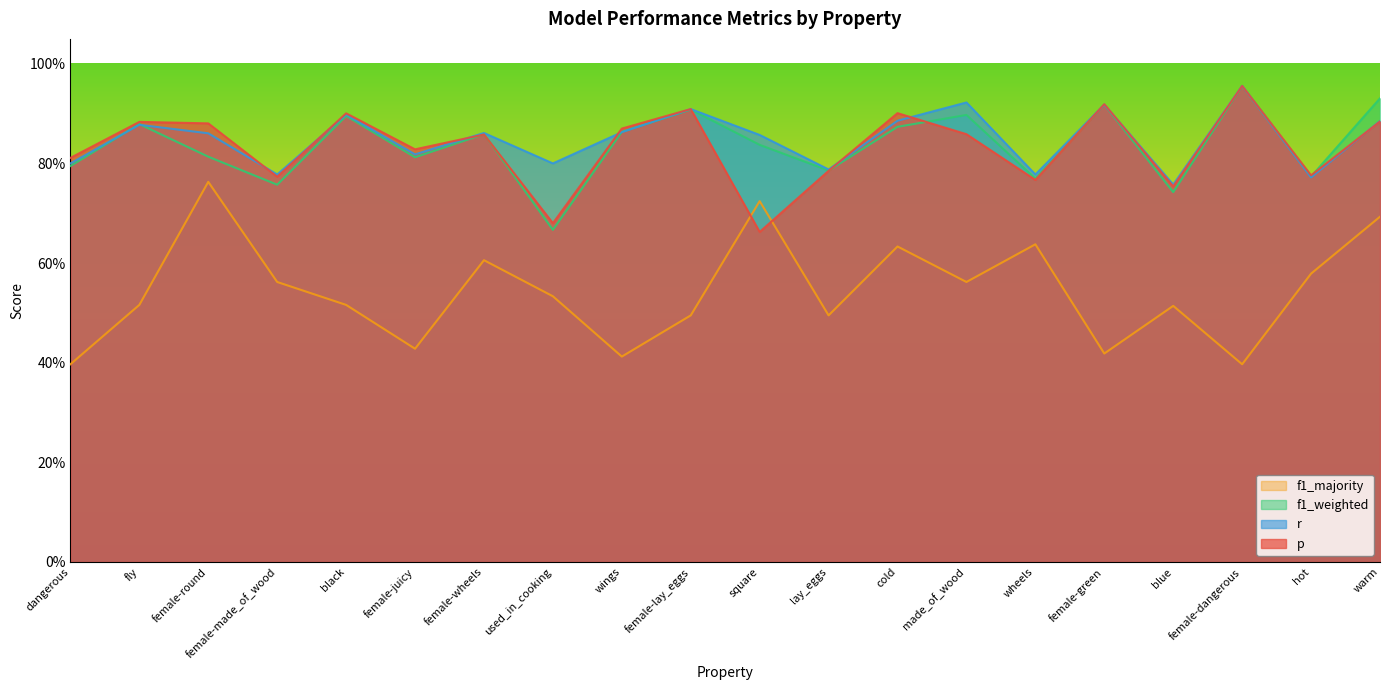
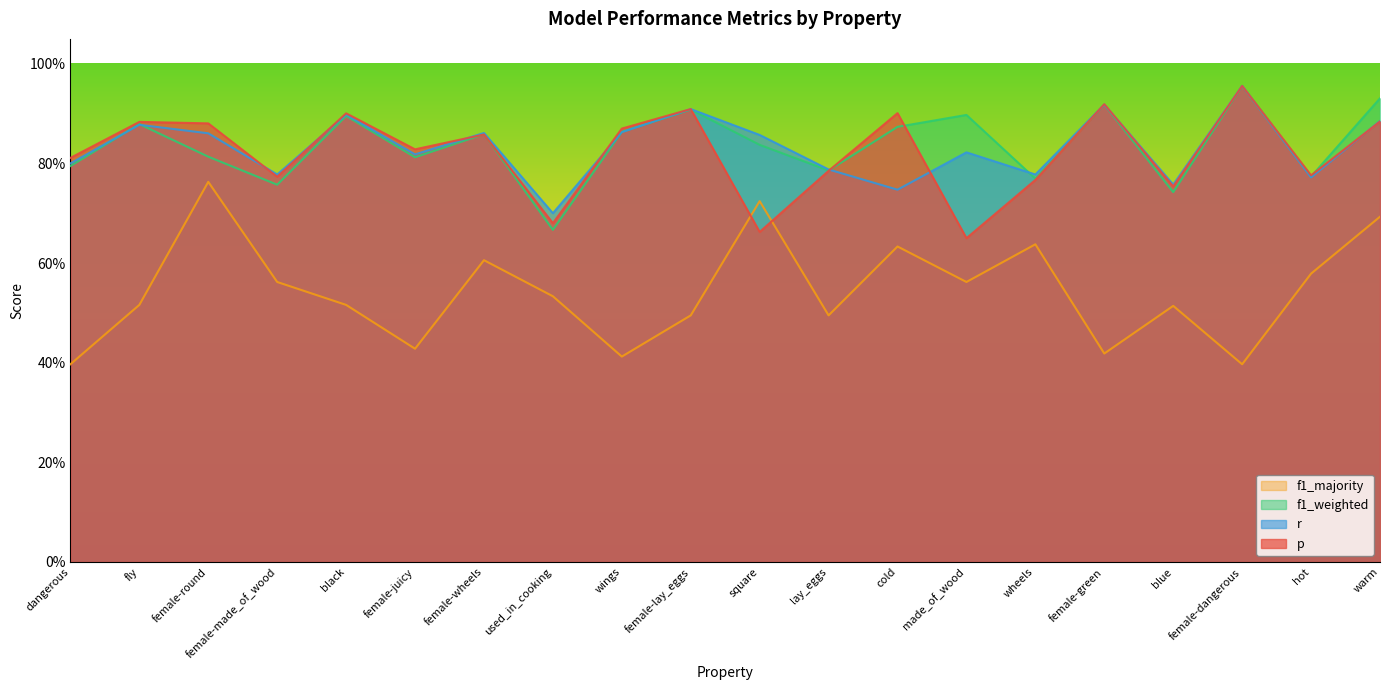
  {
    "f1_majority": {
      "dangerous": "40%",
      "fly": "52%",
      "female-round": "76%",
      "female-made_of_wood": "56%",
      "black": "52%",
      "female-juicy": "43%",
      "female-wheels": "61%",
      "used_in_cooking": "53%",
      "wings": "41%",
      "female-lay_eggs": "49%",
      "square": "72%",
      "lay_eggs": "49%",
      "cold": "63%",
      "made_of_wood": "56%",
      "wheels": "64%",
      "female-green": "42%",
      "blue": "51%",
      "female-dangerous": "40%",
      "hot": "58%",
      "warm": "69%"
    },
    "f1_weighted": {
      "dangerous": "79%",
      "female-round": "81%",
      "female-made_of_wood": "76%",
      "female-juicy": "81%",
      "used_in_cooking": "67%",
      "square": "84%",
      "cold": "87%",
      "made_of_wood": "90%",
      "blue": "74%",
      "warm": "93%"
    },
    "r": {
      "dangerous": "80%",
      "female-round": "86%",
      "female-juicy": "82%",
-     "used_in_cooking": "80%",
+     "used_in_cooking": "70%",
      "square": "86%",
-     "cold": "89%",
-     "made_of_wood": "92%",
+     "cold": "75%",
+     "made_of_wood": "82%",
      "wheels": "78%"
    },
    "p": {
      "dangerous": "81%",
      "female-round": "88%",
      "female-juicy": "83%",
      "used_in_cooking": "68%",
      "wings": "87%",
      "square": "66%",
      "cold": "90%",
-     "made_of_wood": "86%"
+     "made_of_wood": "65%"
    }
  }
